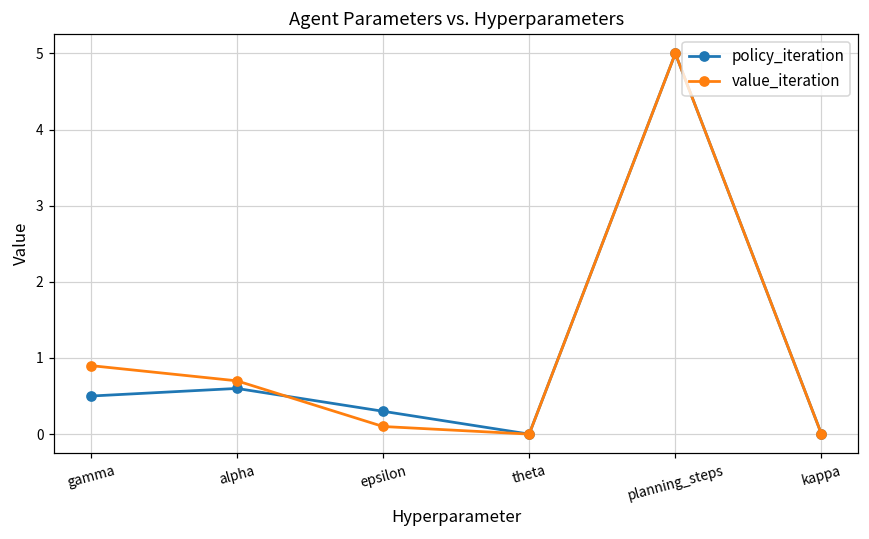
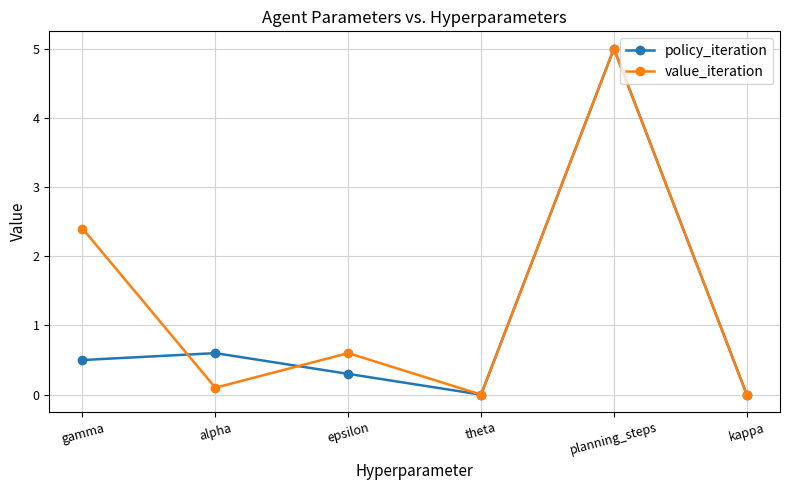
  {
    "policy_iteration": {
      "gamma": 0.5,
      "alpha": 0.6,
      "epsilon": 0.3
    },
    "value_iteration": {
-     "gamma": 0.9,
-     "alpha": 0.7,
-     "epsilon": 0.1
+     "gamma": 2.4,
+     "alpha": 0.1,
+     "epsilon": 0.6
    }
  }
